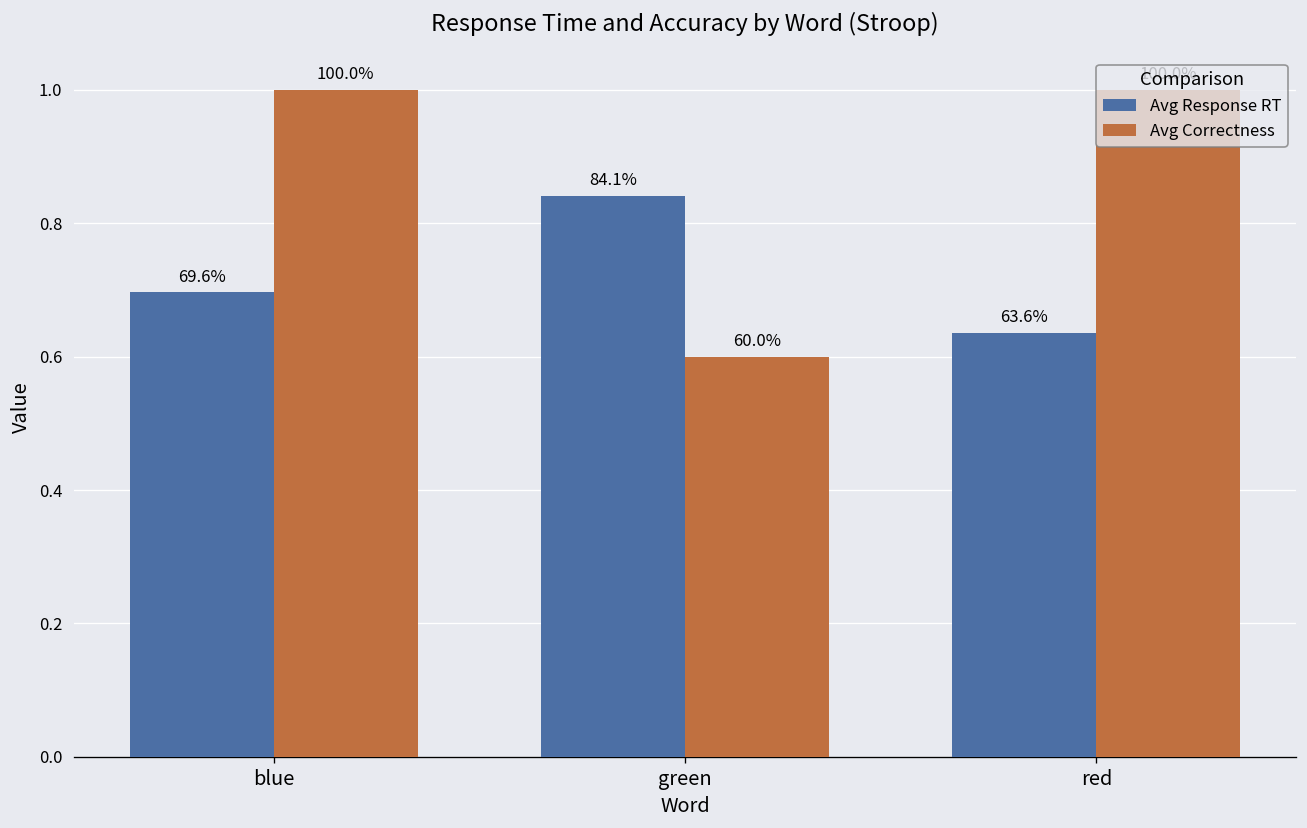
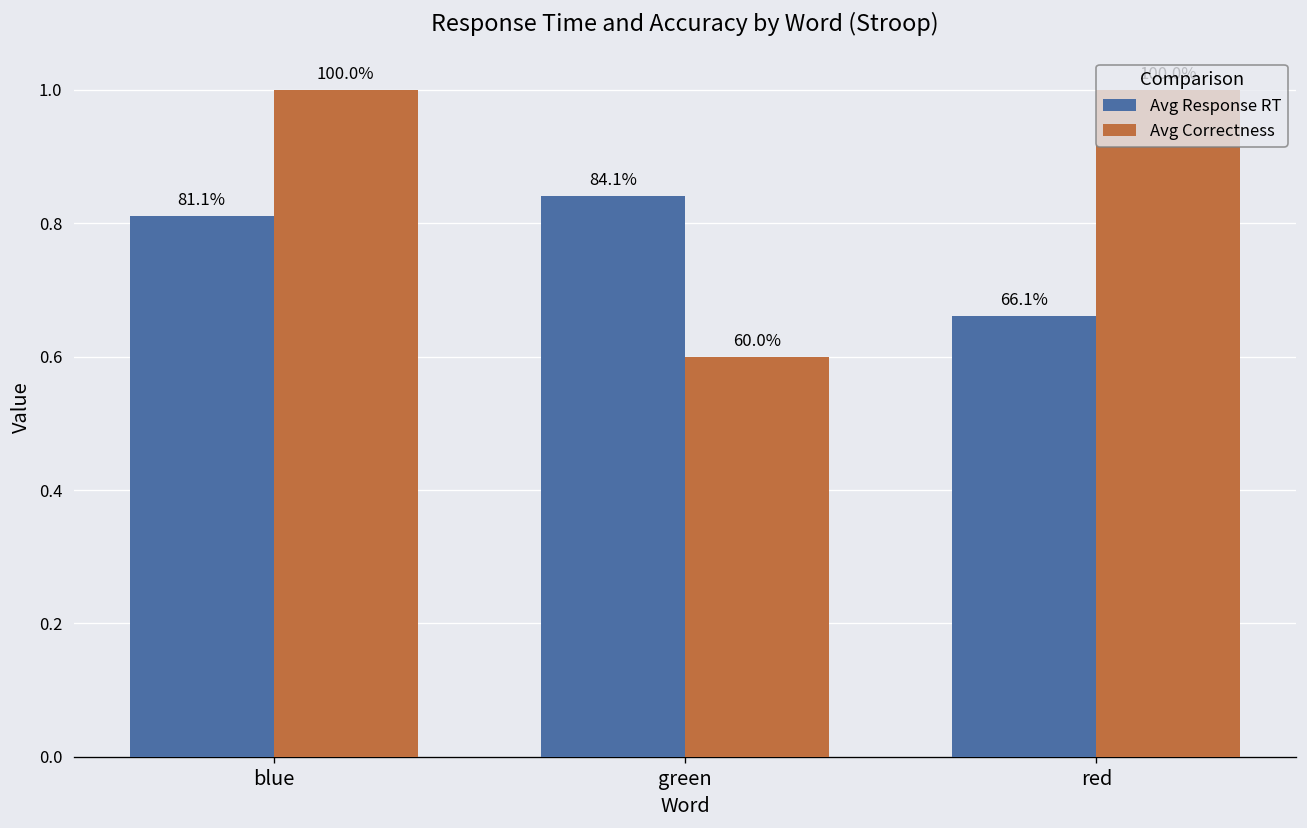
  {
    "Avg Response RT": {
-     "blue": "69.6%",
+     "blue": "81.1%",
      "green": "84.1%",
-     "red": "63.6%"
+     "red": "66.1%"
    },
    "Avg Correctness": {
      "blue": "100.0%",
      "green": "60.0%"
    }
  }
